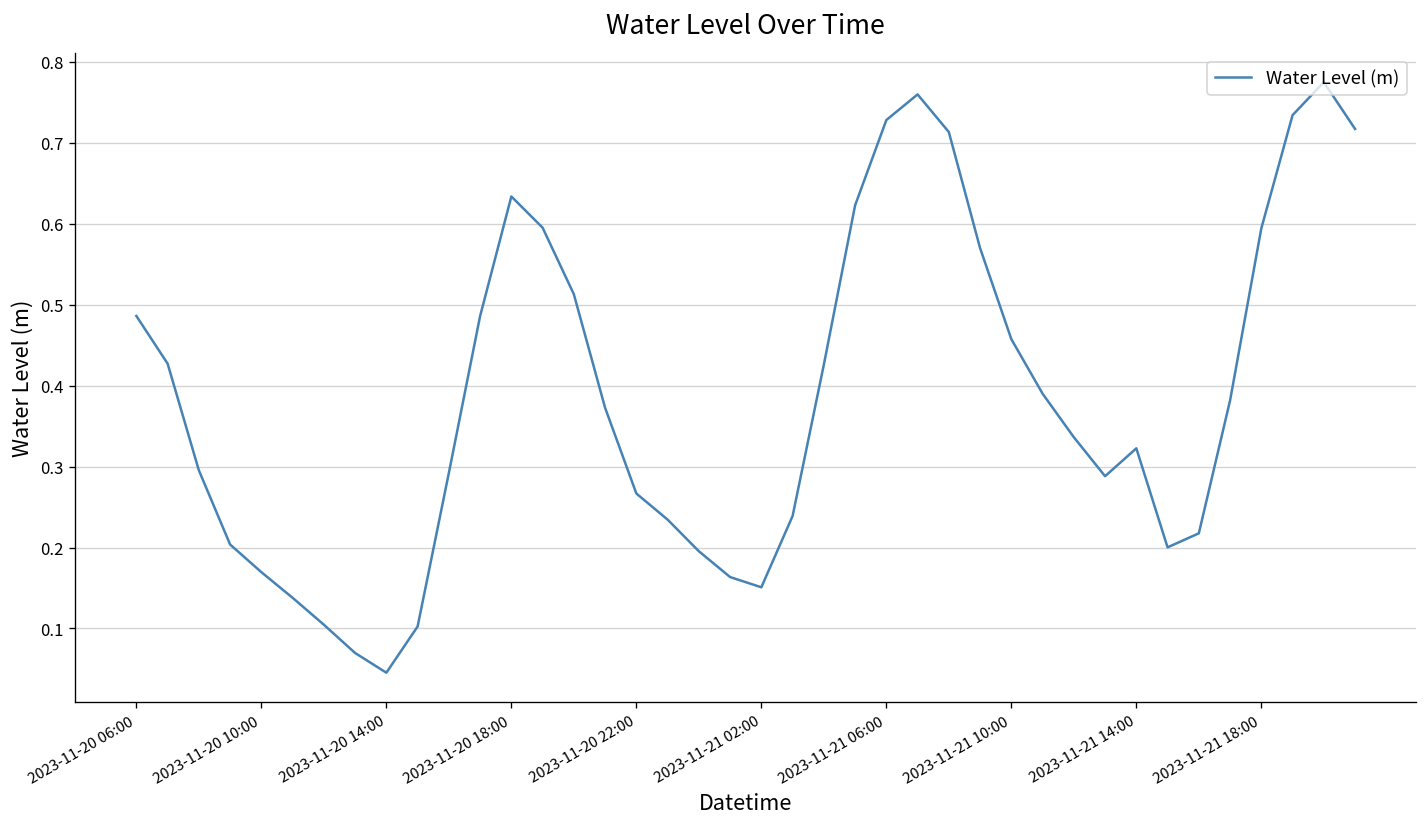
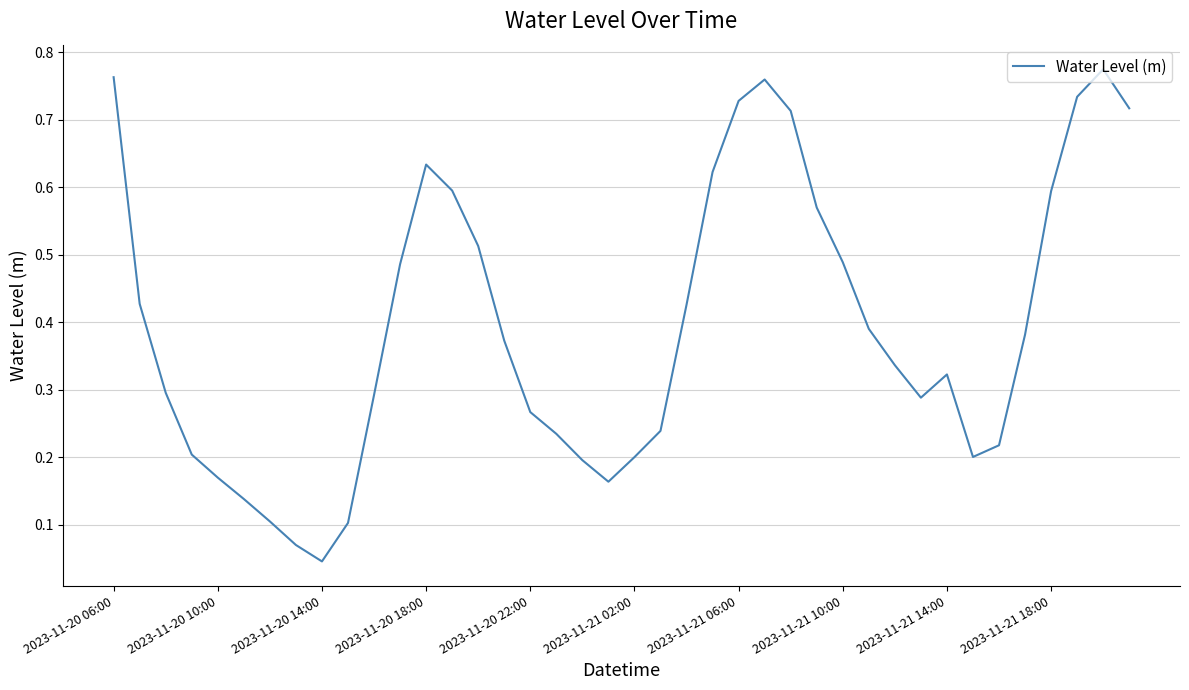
  {
-   "2023-11-20 06:00": 0.49,
+   "2023-11-20 06:00": 0.76,
    "2023-11-20 10:00": 0.17,
    "2023-11-20 14:00": 0.05,
    "2023-11-20 18:00": 0.63,
    "2023-11-20 22:00": 0.27,
-   "2023-11-21 02:00": 0.15,
+   "2023-11-21 02:00": 0.20,
    "2023-11-21 06:00": 0.73,
-   "2023-11-21 10:00": 0.46,
+   "2023-11-21 10:00": 0.49,
    "2023-11-21 14:00": 0.32,
    "2023-11-21 18:00": 0.59
  }
